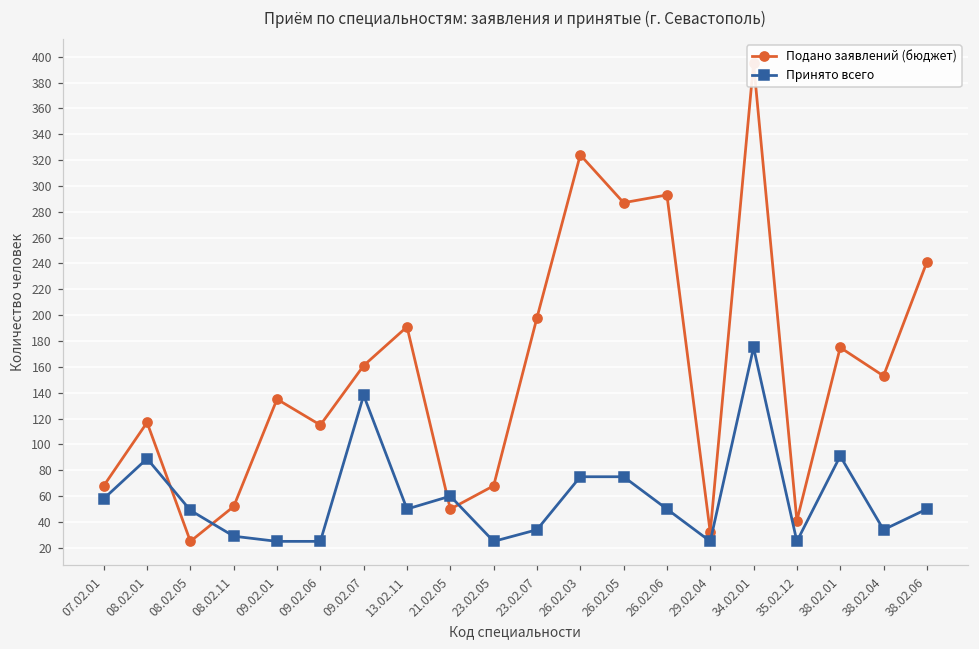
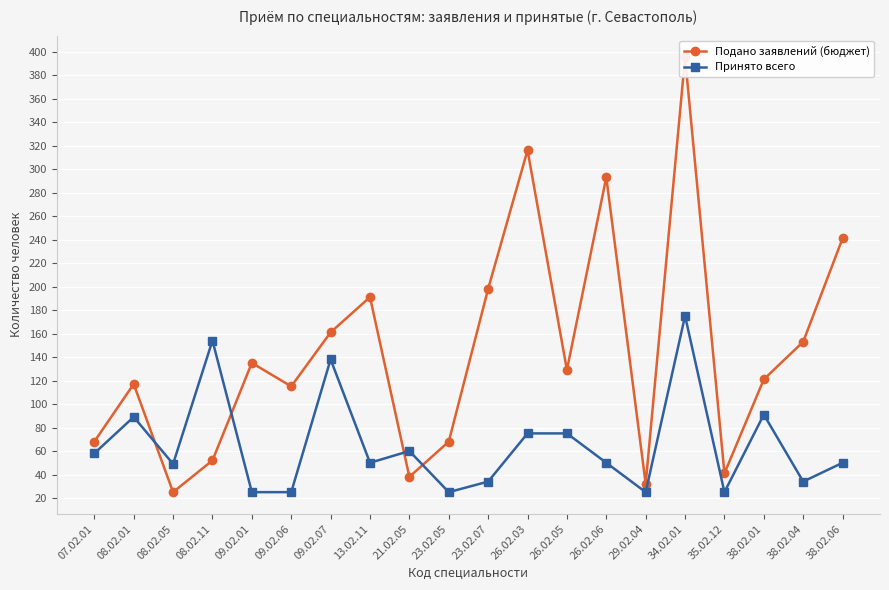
  {
    "Подано заявлений (бюджет)": {
      "07.02.01": 68,
      "08.02.01": 117,
      "08.02.05": 25,
      "08.02.11": 52,
      "09.02.01": 135,
      "09.02.06": 115,
      "09.02.07": 161,
      "13.02.11": 191,
-     "21.02.05": 50,
+     "21.02.05": 38,
      "23.02.05": 68,
      "23.02.07": 198,
-     "26.02.03": 324,
-     "26.02.05": 287,
+     "26.02.03": 316,
+     "26.02.05": 129,
      "26.02.06": 293,
      "29.02.04": 32,
      "35.02.12": 41,
-     "38.02.01": 175,
+     "38.02.01": 121,
      "38.02.04": 153,
      "38.02.06": 241
    },
    "Принято всего": {
      "07.02.01": 58,
      "08.02.01": 89,
      "08.02.05": 49,
-     "08.02.11": 29,
+     "08.02.11": 154,
      "09.02.01": 25,
      "09.02.06": 25,
      "09.02.07": 138,
      "13.02.11": 50,
      "21.02.05": 60,
      "23.02.05": 25,
      "23.02.07": 34,
      "26.02.03": 75,
      "26.02.05": 75,
      "26.02.06": 50,
      "29.02.04": 25,
      "34.02.01": 175,
      "35.02.12": 25,
      "38.02.01": 91,
      "38.02.04": 34,
      "38.02.06": 50
    }
  }
